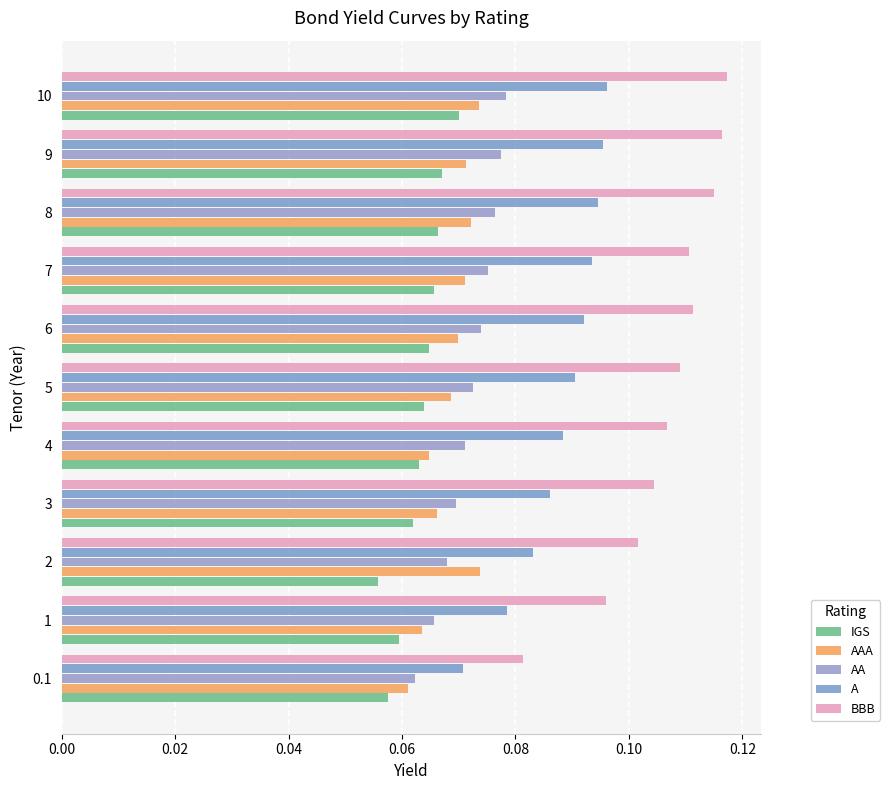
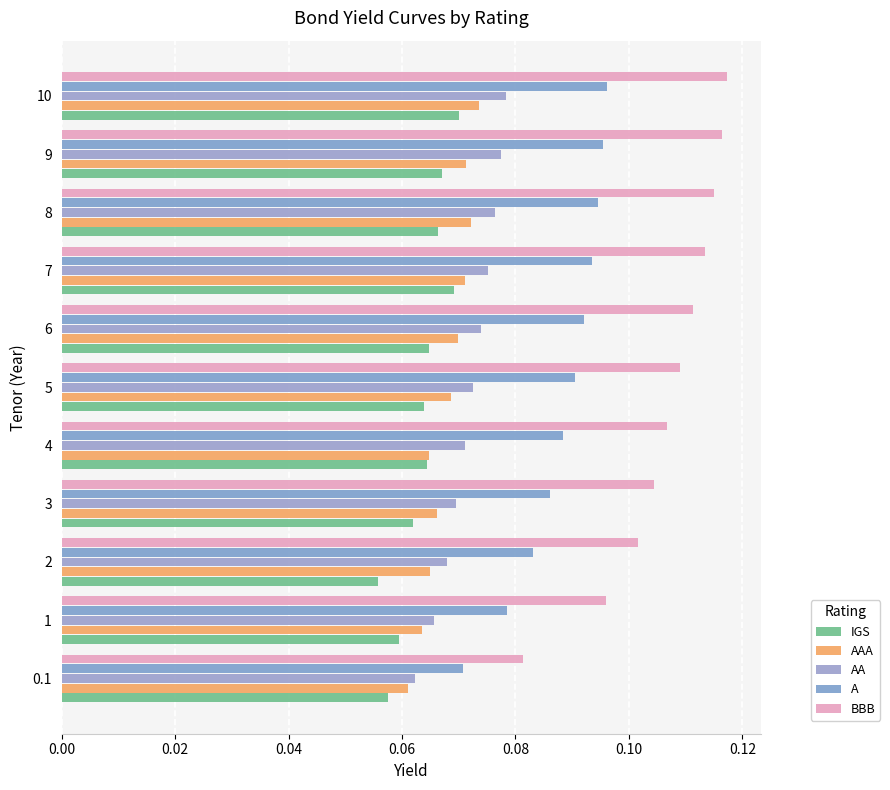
  {
    "IGS": {
      "10": 0.070,
      "9": 0.067,
      "8": 0.066,
-     "7": 0.066,
+     "7": 0.069,
      "6": 0.065,
      "5": 0.064,
-     "4": 0.063,
+     "4": 0.064,
      "3": 0.062,
      "2": 0.056,
      "1": 0.059,
      "0.1": 0.058
    },
    "AAA": {
      "10": 0.074,
      "9": 0.071,
      "8": 0.072,
      "7": 0.071,
      "6": 0.070,
      "5": 0.069,
      "4": 0.065,
      "3": 0.066,
-     "2": 0.074,
+     "2": 0.065,
      "1": 0.063,
      "0.1": 0.061
    },
    "BBB": {
      "10": 0.117,
      "9": 0.116,
      "8": 0.115,
-     "7": 0.111,
+     "7": 0.113,
      "6": 0.111,
      "5": 0.109,
      "4": 0.107,
      "3": 0.104,
      "2": 0.102,
      "1": 0.096,
      "0.1": 0.081
    }
  }
